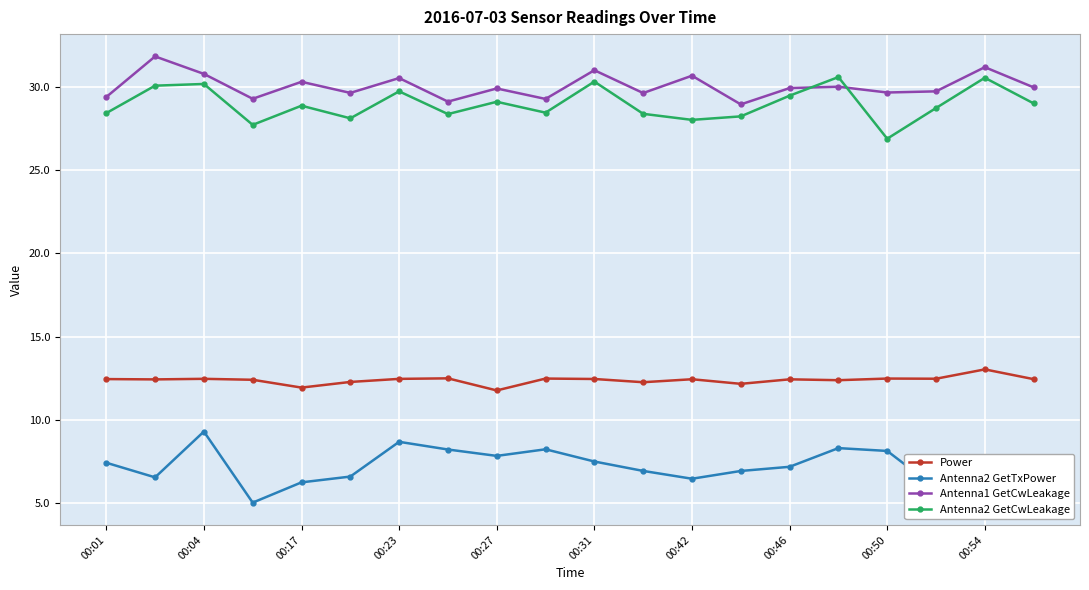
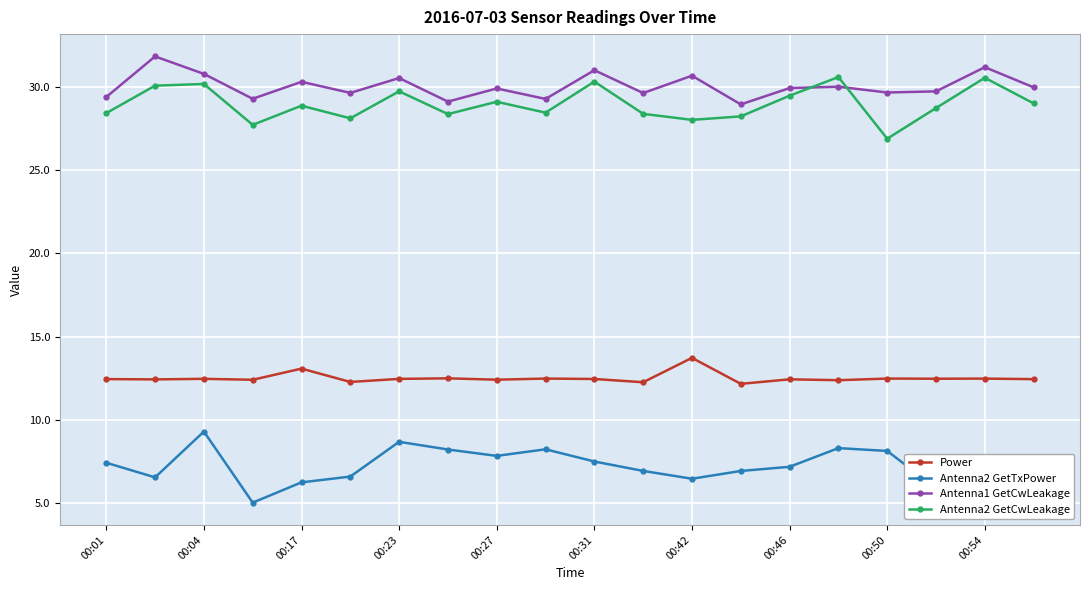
  {
    "Power": {
      "00:01": 12.4,
      "00:04": 12.5,
-     "00:17": 11.9,
+     "00:17": 13.1,
      "00:23": 12.5,
-     "00:27": 11.8,
+     "00:27": 12.4,
      "00:31": 12.5,
-     "00:42": 12.4,
+     "00:42": 13.7,
      "00:46": 12.4,
      "00:50": 12.5,
-     "00:54": 13.0
+     "00:54": 12.5
    },
    "Antenna2 GetTxPower": {
      "00:01": 7.4,
      "00:04": 9.3,
      "00:17": 6.2,
      "00:23": 8.7,
      "00:27": 7.8,
      "00:31": 7.5,
      "00:42": 6.5,
      "00:46": 7.2,
      "00:50": 8.1
    },
    "Antenna1 GetCwLeakage": {
      "00:01": 29.4,
      "00:04": 30.8,
      "00:17": 30.3,
      "00:23": 30.5,
      "00:27": 29.9,
      "00:31": 31.0,
      "00:42": 30.7,
      "00:46": 29.9,
      "00:50": 29.7,
      "00:54": 31.2
    },
    "Antenna2 GetCwLeakage": {
      "00:01": 28.4,
      "00:04": 30.2,
      "00:17": 28.9,
      "00:23": 29.7,
      "00:27": 29.1,
      "00:31": 30.3,
      "00:42": 28.0,
      "00:46": 29.5,
      "00:50": 26.9,
      "00:54": 30.6
    }
  }
